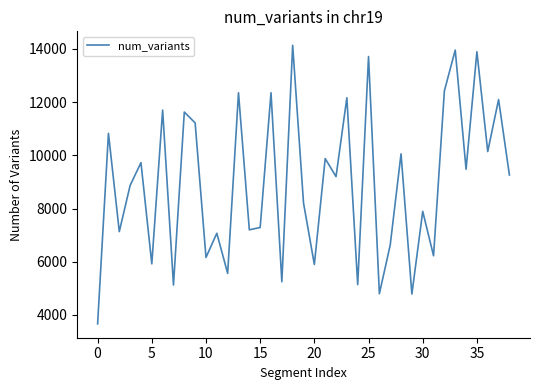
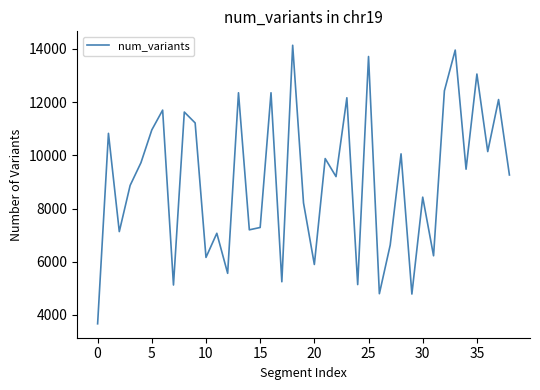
  {
    "0": 3700,
-   "5": 5900,
+   "5": 11000,
    "10": 6200,
    "15": 7300,
    "20": 5900,
    "25": 13700,
-   "30": 7900,
-   "35": 13900
+   "30": 8400,
+   "35": 13100
  }
